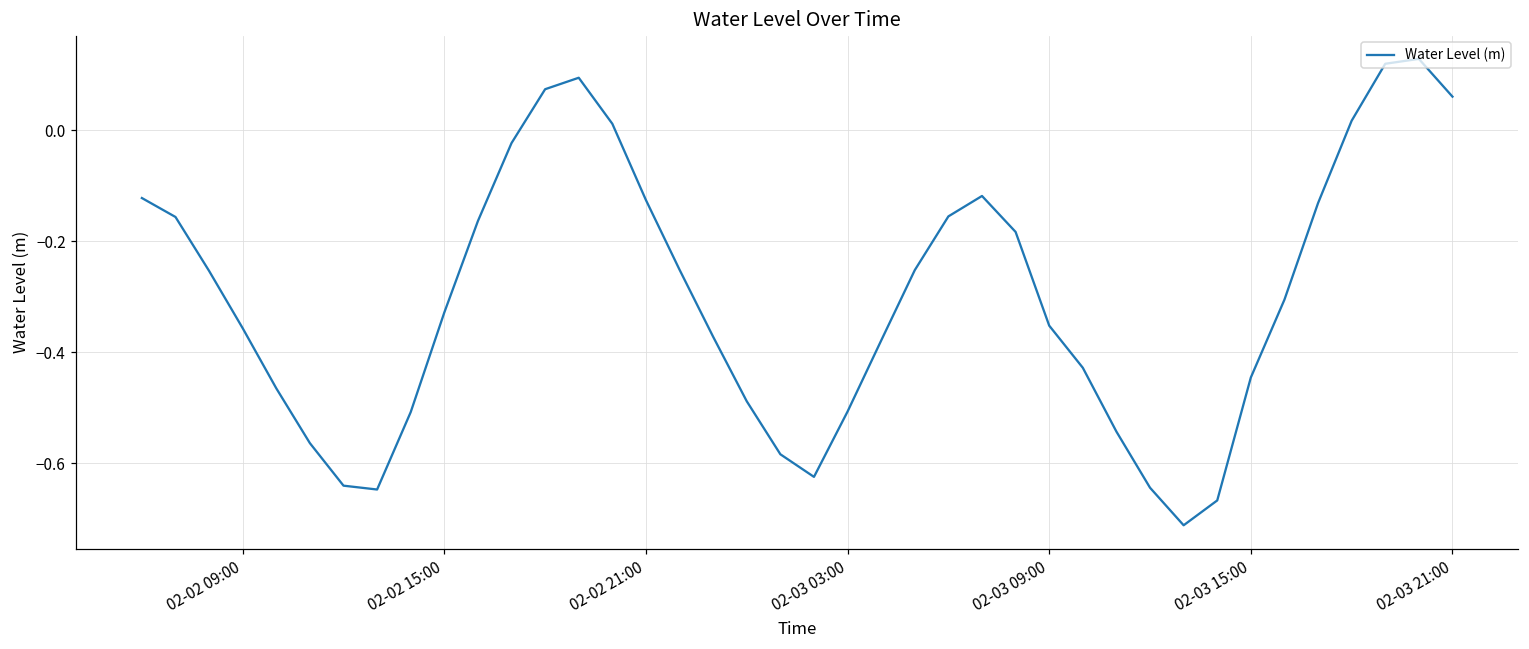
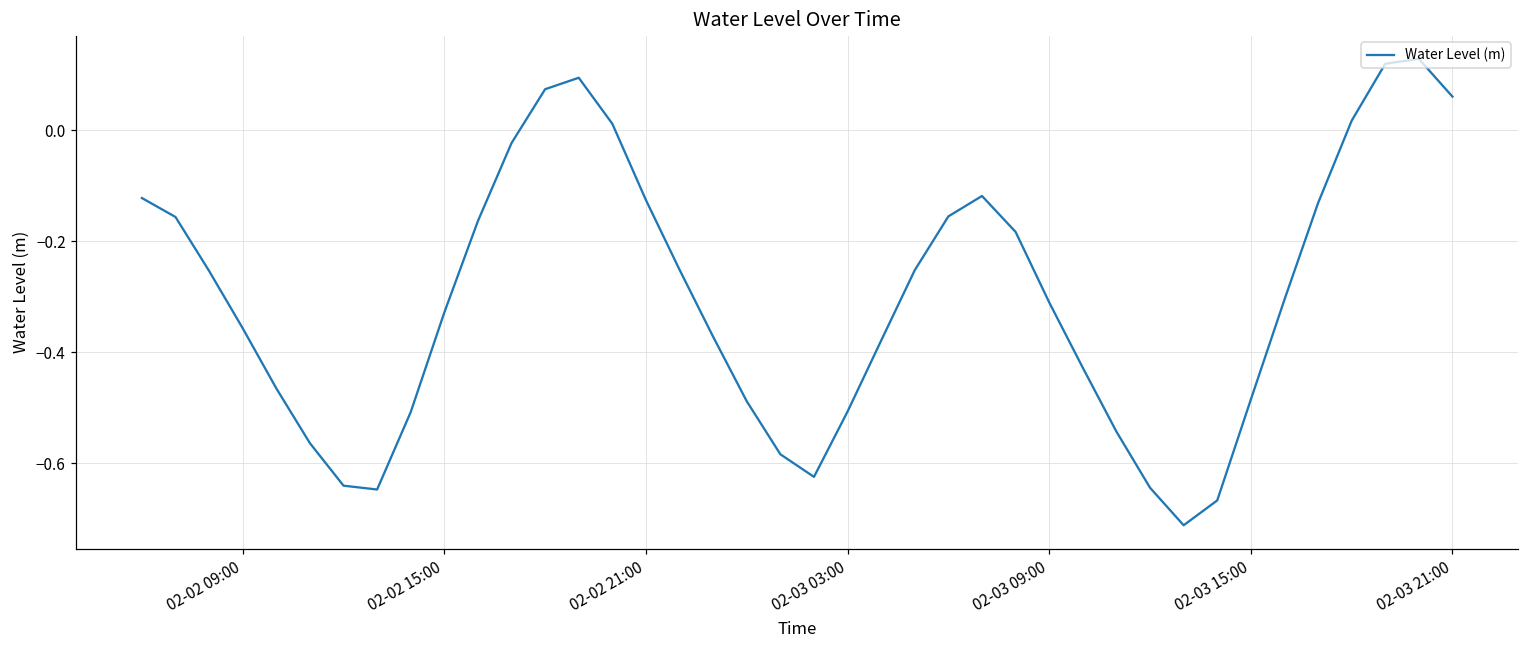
  {
    "02-02 09:00": -0.36,
    "02-02 15:00": -0.33,
    "02-02 21:00": -0.13,
    "02-03 03:00": -0.51,
-   "02-03 09:00": -0.35,
-   "02-03 15:00": -0.45,
+   "02-03 09:00": -0.31,
+   "02-03 15:00": -0.49,
    "02-03 21:00": 0.06
  }
